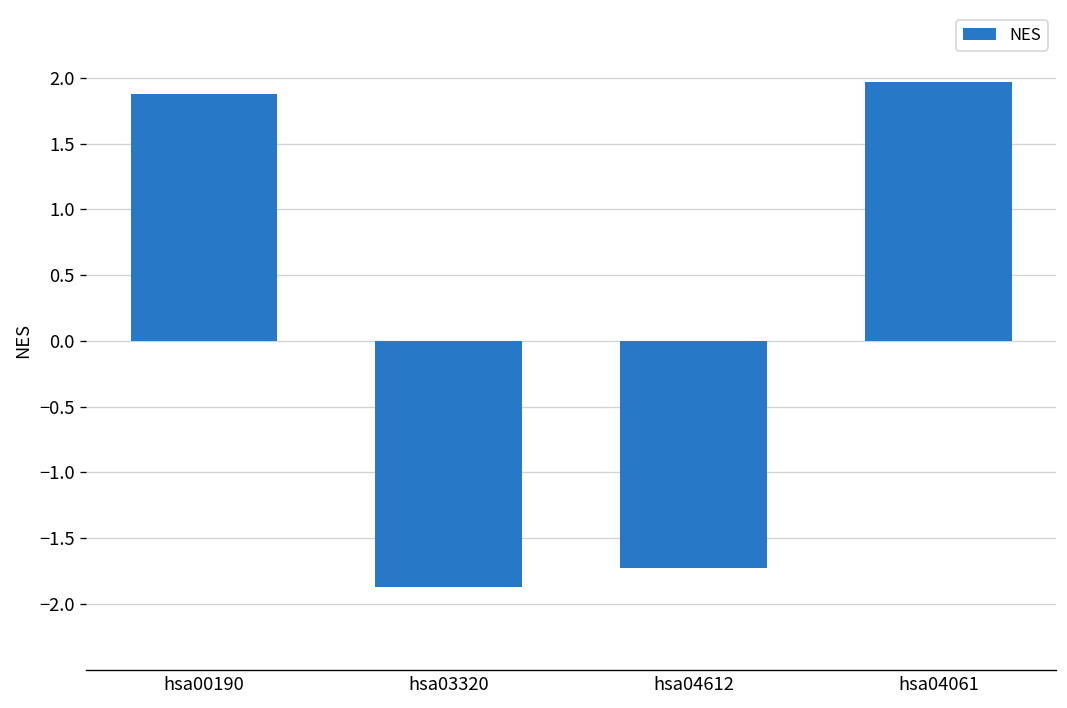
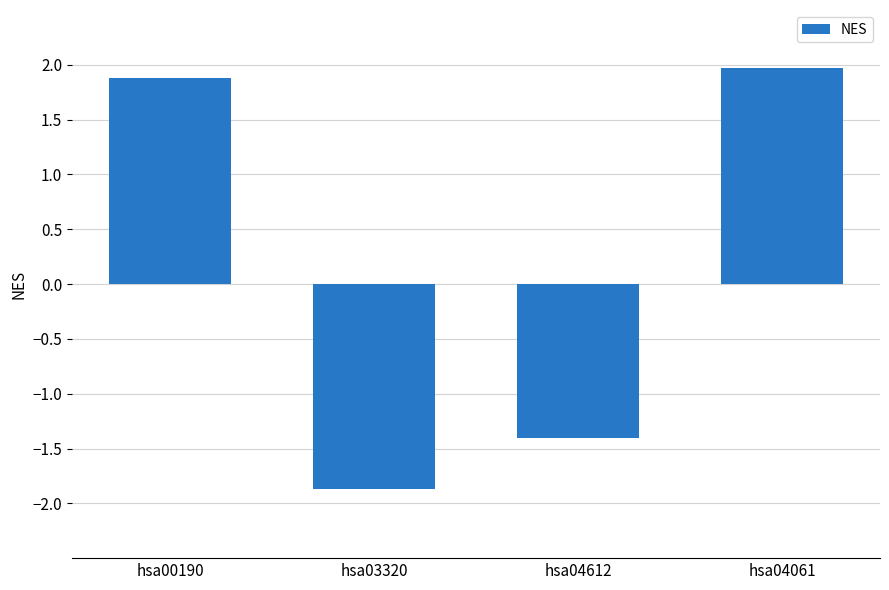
  {
    "hsa00190": 1.88,
    "hsa03320": -1.87,
-   "hsa04612": -1.72,
+   "hsa04612": -1.40,
    "hsa04061": 1.97
  }
